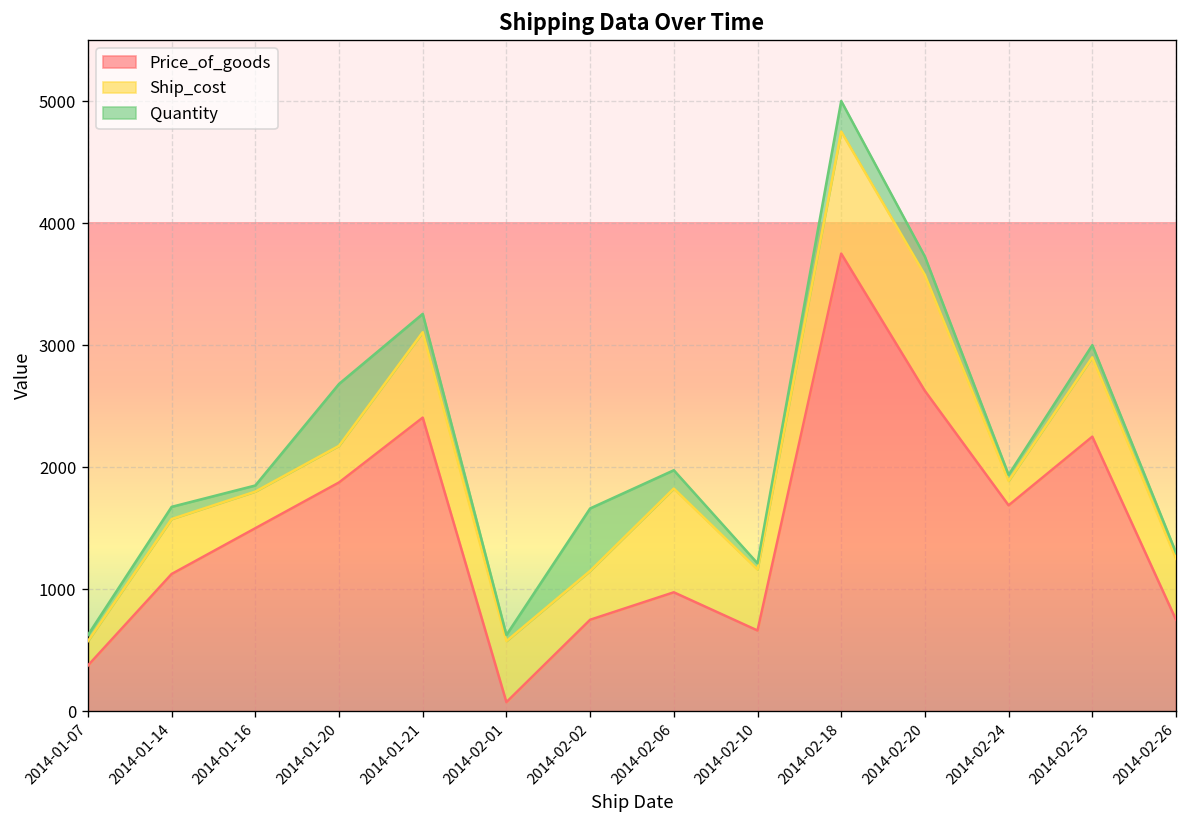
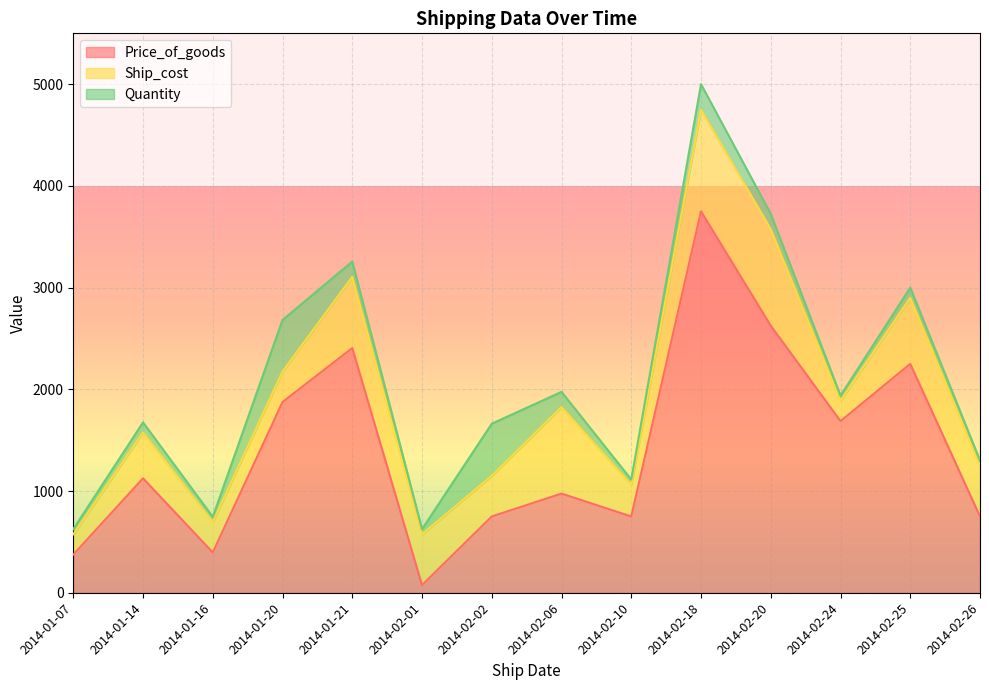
  {
    "Price_of_goods": {
      "2014-01-07": 380,
      "2014-01-14": 1130,
-     "2014-01-16": 1500,
+     "2014-01-16": 400,
      "2014-01-20": 1880,
      "2014-01-21": 2410,
      "2014-02-01": 80,
      "2014-02-02": 750,
      "2014-02-06": 980,
-     "2014-02-10": 660,
+     "2014-02-10": 750,
      "2014-02-18": 3750,
      "2014-02-20": 2630,
      "2014-02-24": 1690,
      "2014-02-25": 2250,
      "2014-02-26": 750
    },
    "Ship_cost": {
      "2014-01-07": 200,
      "2014-01-14": 450,
      "2014-01-16": 300,
      "2014-01-20": 300,
      "2014-01-21": 700,
      "2014-02-01": 500,
      "2014-02-02": 400,
      "2014-02-06": 850,
-     "2014-02-10": 500,
+     "2014-02-10": 310,
      "2014-02-18": 1000,
      "2014-02-20": 950,
      "2014-02-24": 200,
      "2014-02-25": 650,
      "2014-02-26": 500
    },
    "Quantity": {
      "2014-01-07": 50,
      "2014-01-14": 100,
      "2014-01-16": 50,
      "2014-01-20": 510,
      "2014-01-21": 150,
      "2014-02-01": 50,
      "2014-02-02": 510,
      "2014-02-06": 150,
      "2014-02-10": 50,
      "2014-02-18": 250,
      "2014-02-20": 150,
      "2014-02-24": 50,
      "2014-02-25": 100,
      "2014-02-26": 50
    }
  }
